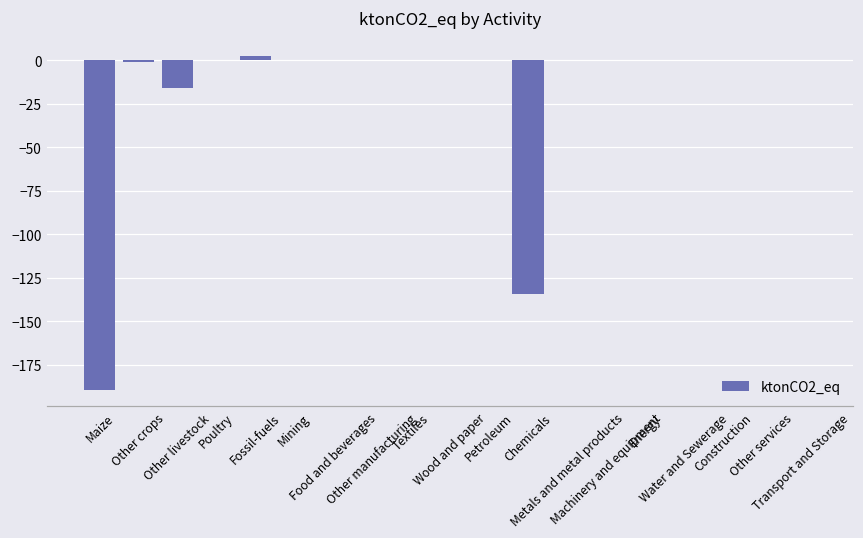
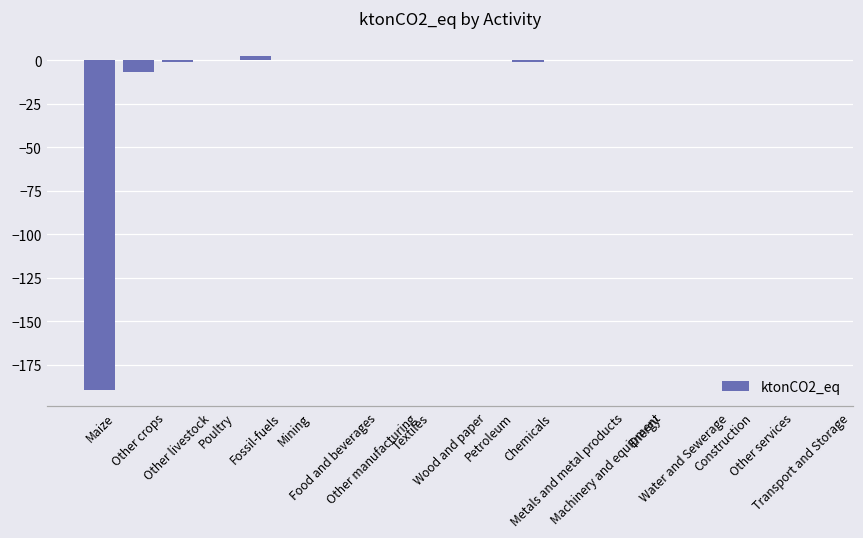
  {
    "Maize": -189,
-   "Other crops": -1,
-   "Other livestock": -16,
+   "Other crops": -7,
+   "Other livestock": -1,
    "Fossil-fuels": 2,
-   "Chemicals": -135
+   "Chemicals": -1
  }
